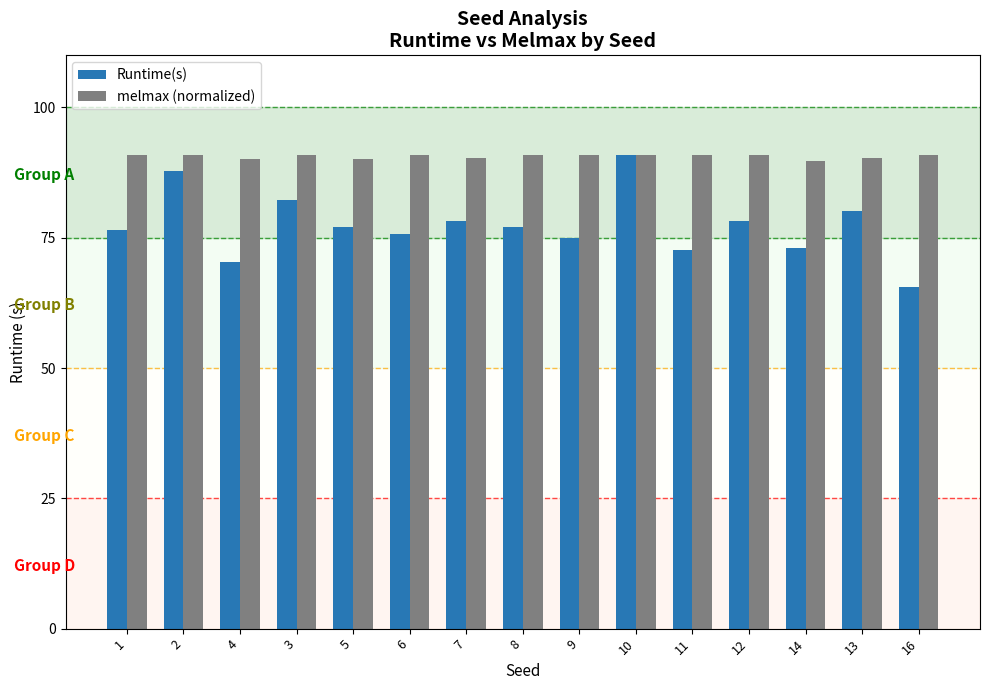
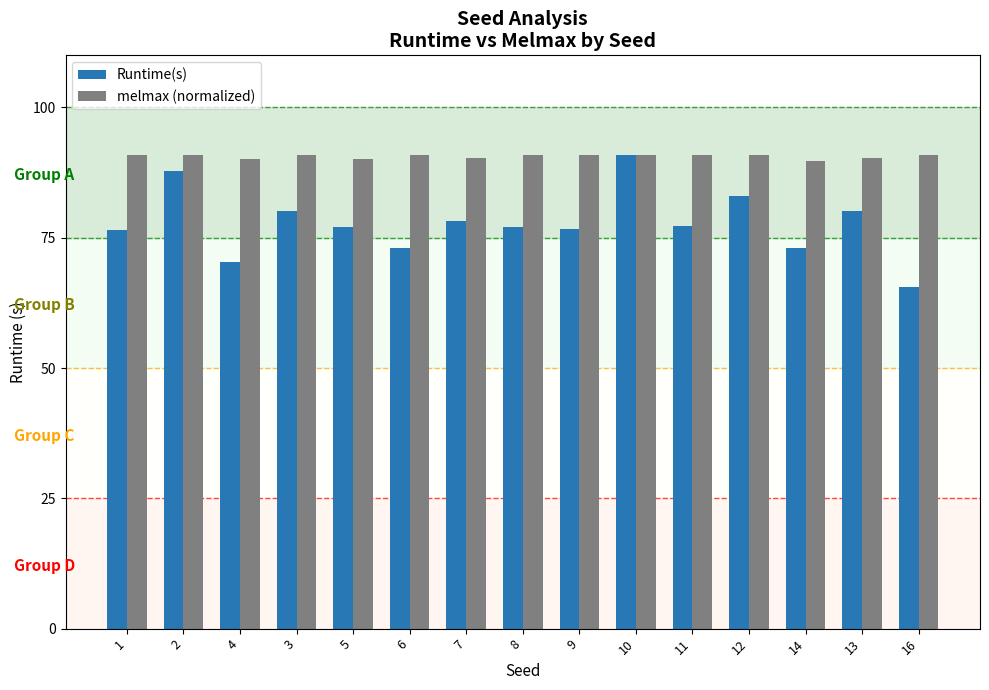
  {
    "Runtime(s)": {
      "1": 77,
      "2": 88,
      "4": 70,
-     "3": 82,
+     "3": 80,
      "5": 77,
-     "6": 76,
+     "6": 73,
      "7": 78,
      "8": 77,
-     "9": 75,
+     "9": 77,
      "10": 91,
-     "11": 73,
-     "12": 78,
+     "11": 77,
+     "12": 83,
      "14": 73,
      "13": 80,
      "16": 65
    },
    "melmax (normalized)": {
      "1": 91,
      "2": 91,
      "4": 90,
      "3": 91,
      "5": 90,
      "6": 91,
      "7": 90,
      "8": 91,
      "9": 91,
      "10": 91,
      "11": 91,
      "12": 91,
      "14": 90,
      "13": 90,
      "16": 91
    }
  }
